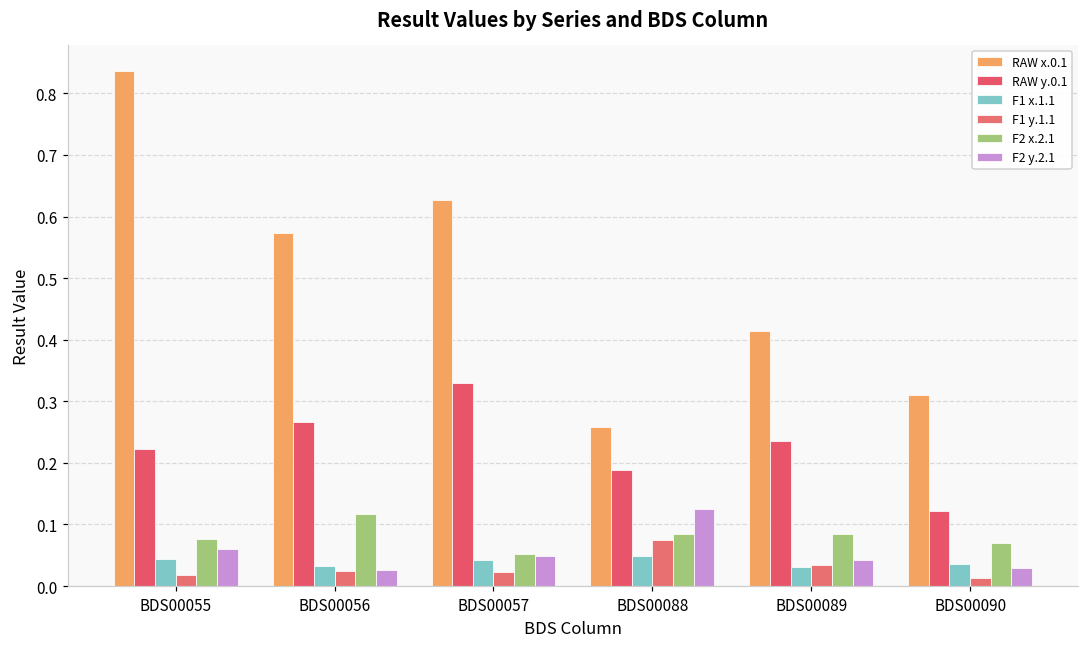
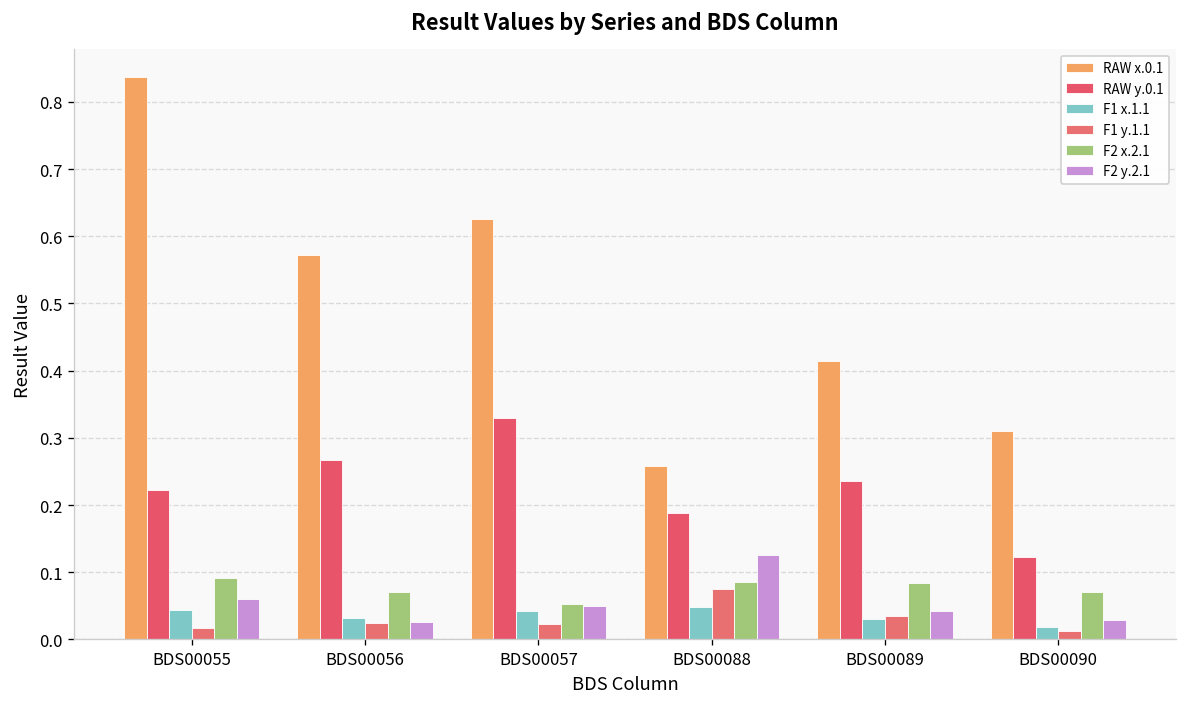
  {
    "F1 x.1.1": {
      "BDS00055": 0.04,
      "BDS00056": 0.03,
      "BDS00057": 0.04,
      "BDS00088": 0.05,
      "BDS00089": 0.03,
-     "BDS00090": 0.04
+     "BDS00090": 0.02
    },
    "F2 x.2.1": {
-     "BDS00055": 0.08,
-     "BDS00056": 0.12,
+     "BDS00055": 0.09,
+     "BDS00056": 0.07,
      "BDS00057": 0.05,
      "BDS00088": 0.09,
      "BDS00089": 0.08,
      "BDS00090": 0.07
    },
    "F2 y.2.1": {
      "BDS00055": 0.06,
      "BDS00056": 0.03,
      "BDS00057": 0.05,
      "BDS00088": 0.13,
      "BDS00089": 0.04,
      "BDS00090": 0.03
    }
  }
